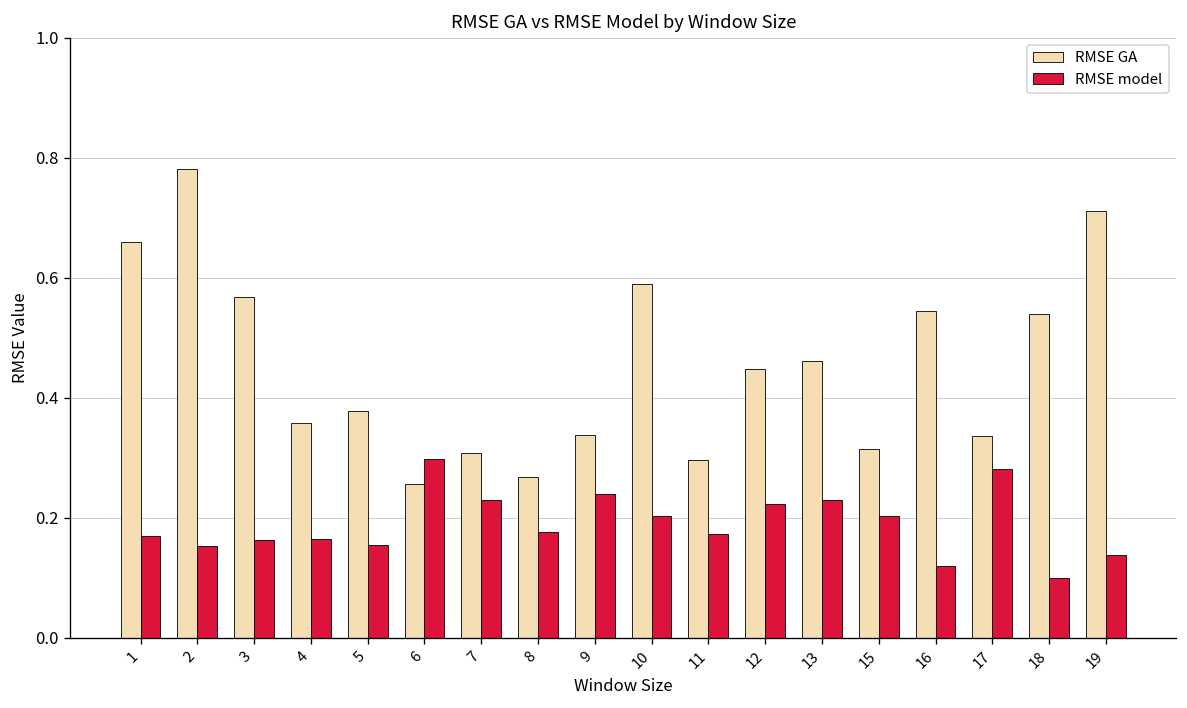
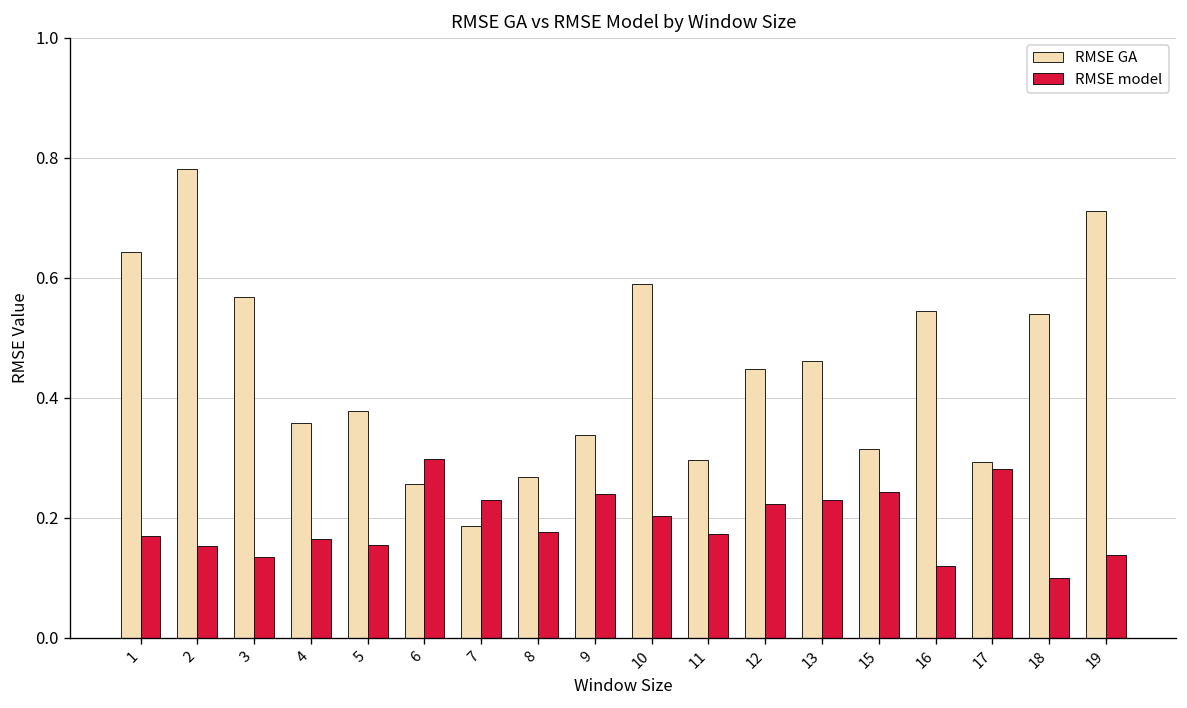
  {
    "RMSE GA": {
-     "1": 0.66,
+     "1": 0.64,
      "2": 0.78,
      "3": 0.57,
      "4": 0.36,
      "5": 0.38,
      "6": 0.26,
-     "7": 0.31,
+     "7": 0.19,
      "8": 0.27,
      "9": 0.34,
      "10": 0.59,
      "11": 0.30,
      "12": 0.45,
      "13": 0.46,
      "15": 0.32,
      "16": 0.55,
-     "17": 0.34,
+     "17": 0.29,
      "18": 0.54,
      "19": 0.71
    },
    "RMSE model": {
      "1": 0.17,
      "2": 0.15,
-     "3": 0.16,
+     "3": 0.14,
      "4": 0.16,
      "5": 0.16,
      "6": 0.30,
      "7": 0.23,
      "8": 0.18,
      "9": 0.24,
      "10": 0.20,
      "11": 0.17,
      "12": 0.22,
      "13": 0.23,
-     "15": 0.20,
+     "15": 0.24,
      "16": 0.12,
      "17": 0.28,
      "18": 0.10,
      "19": 0.14
    }
  }
